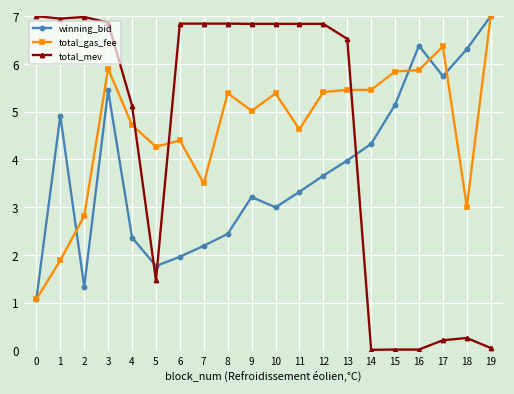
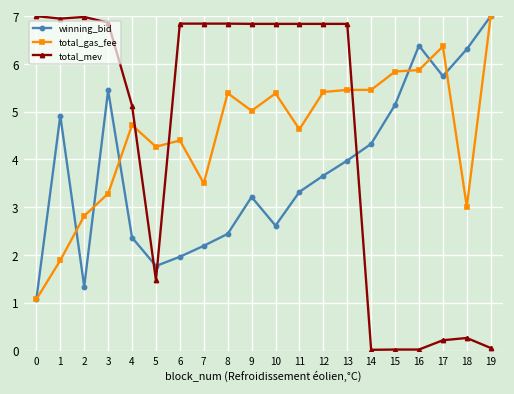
  {
    "winning_bid": {
      "1": 4.9,
      "2": 1.3,
      "3": 5.4,
      "4": 2.4,
      "5": 1.8,
      "6": 2.0,
      "7": 2.2,
      "8": 2.4,
      "9": 3.2,
-     "10": 3.0,
+     "10": 2.6,
      "11": 3.3,
      "12": 3.7,
      "13": 4.0,
      "14": 4.3,
      "15": 5.1,
      "16": 6.4,
      "17": 5.7,
      "18": 6.3
    },
    "total_gas_fee": {
      "1": 1.9,
      "2": 2.8,
-     "3": 5.9,
+     "3": 3.3,
      "4": 4.7,
      "5": 4.3,
      "6": 4.4,
      "7": 3.5,
      "8": 5.4,
      "9": 5.0,
      "10": 5.4,
      "11": 4.6,
      "12": 5.4,
      "13": 5.5,
      "14": 5.5,
      "15": 5.8,
      "16": 5.9,
      "17": 6.4,
      "18": 3.0
    },
    "total_mev": {
      "0": 7.0,
      "1": 6.9,
      "2": 7.0,
      "4": 5.1,
      "5": 1.5,
      "6": 6.8,
      "7": 6.8,
      "8": 6.8,
      "9": 6.8,
      "10": 6.8,
      "11": 6.8,
      "12": 6.8,
-     "13": 6.5,
+     "13": 6.8,
      "14": 0.0,
      "15": 0.0,
      "16": 0.0,
      "17": 0.2,
      "18": 0.3,
      "19": 0.1
    }
  }
